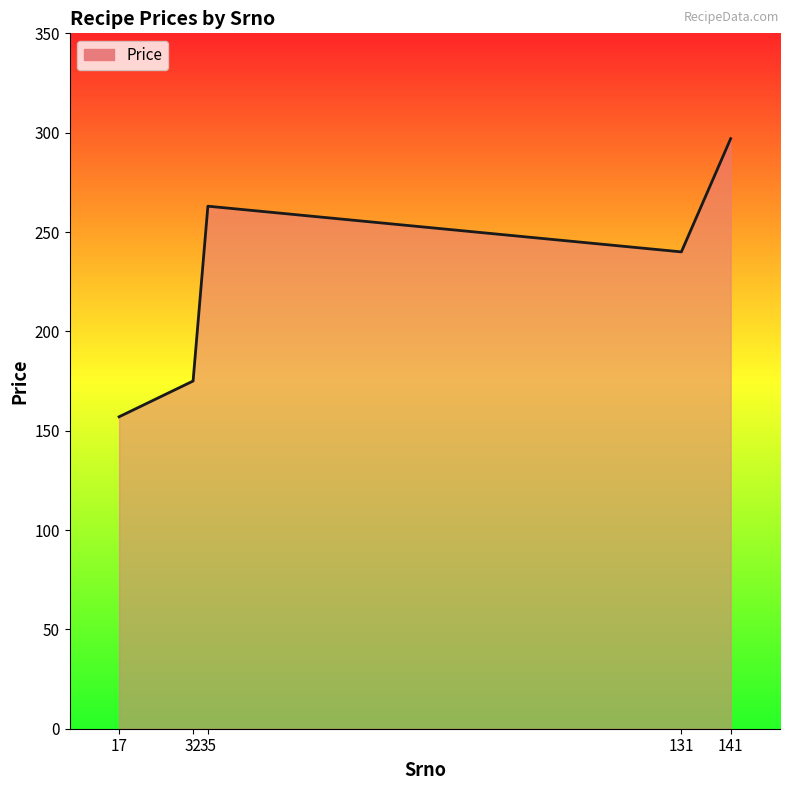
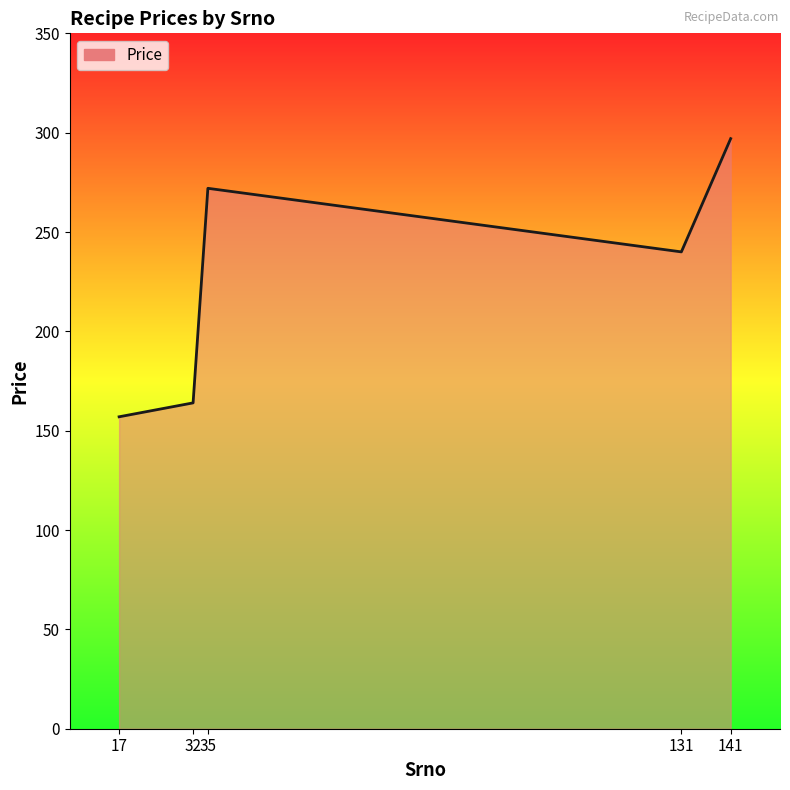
  {
    "17": 157,
-   "32": 175,
-   "35": 263,
+   "32": 164,
+   "35": 272,
    "131": 240,
    "141": 297
  }
